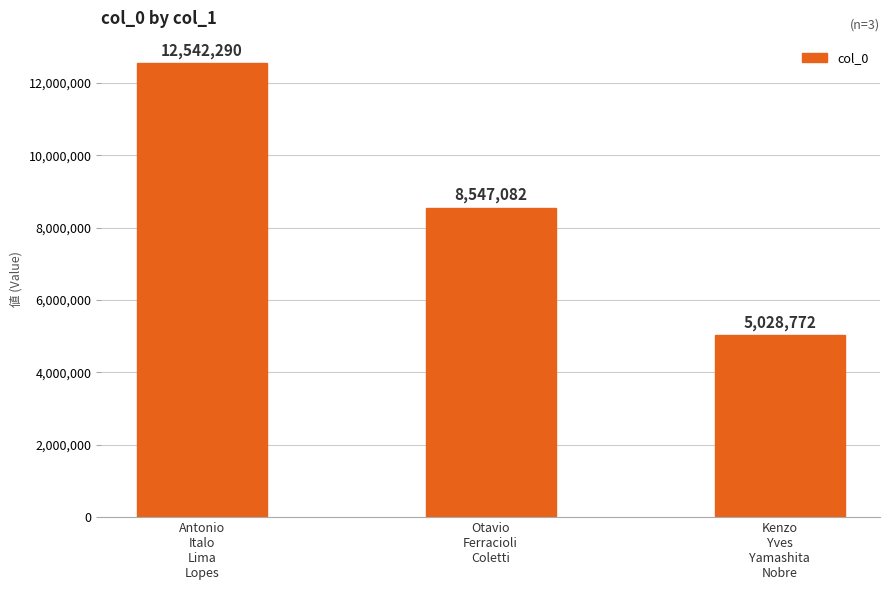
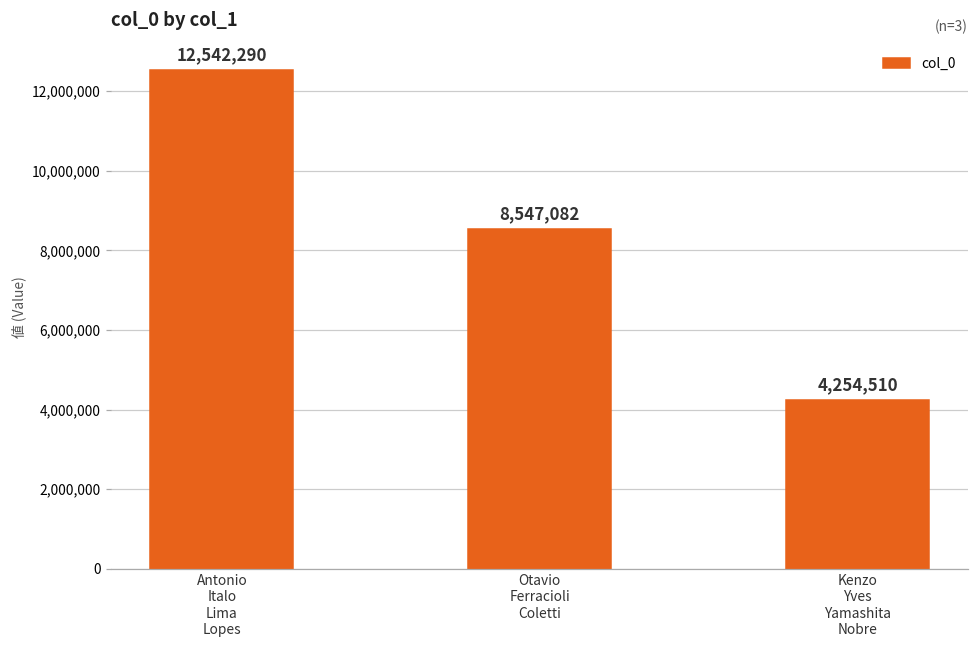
  {
    "Antonio Italo Lima Lopes": "12,542,290",
    "Otavio Ferracioli Coletti": "8,547,082",
-   "Kenzo Yves Yamashita Nobre": "5,028,772"
+   "Kenzo Yves Yamashita Nobre": "4,254,510"
  }
